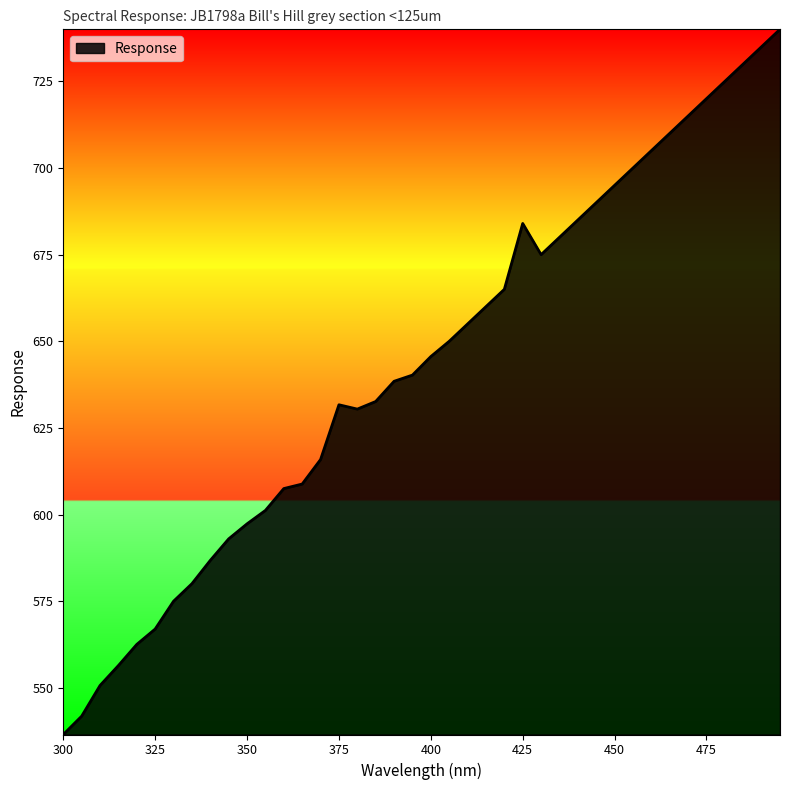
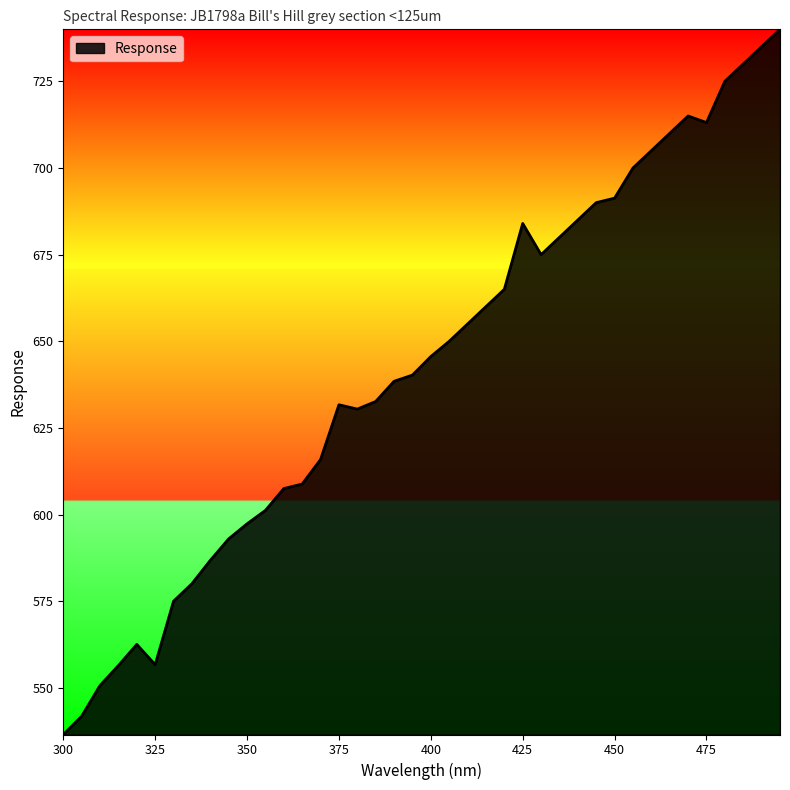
  {
    "300": 537,
-   "325": 567,
+   "325": 557,
    "350": 597,
    "375": 632,
    "400": 646,
    "425": 684,
-   "450": 695,
-   "475": 720
+   "450": 691,
+   "475": 713
  }
